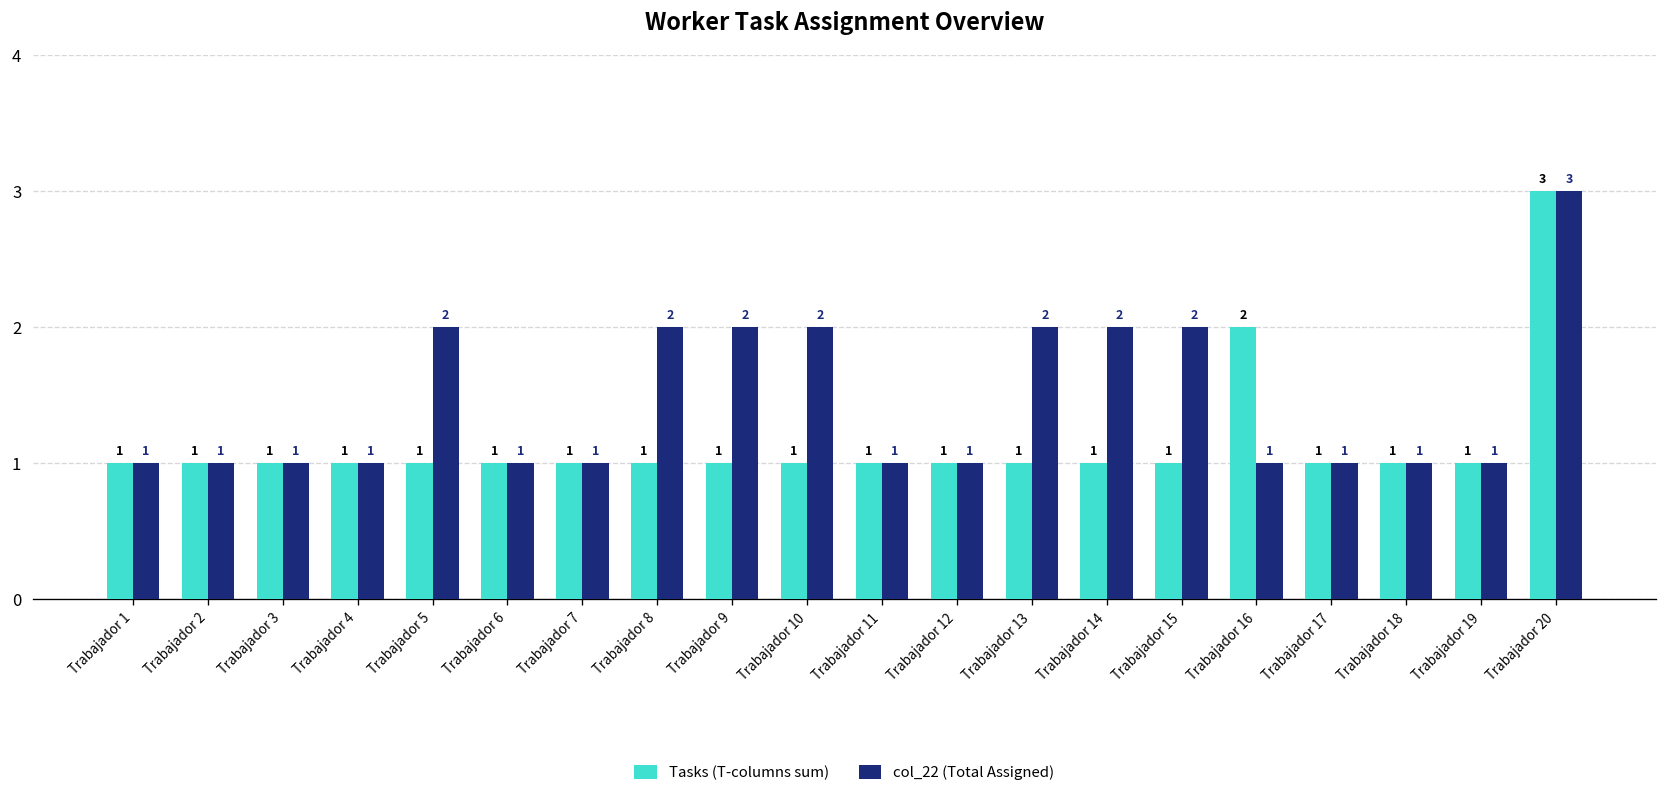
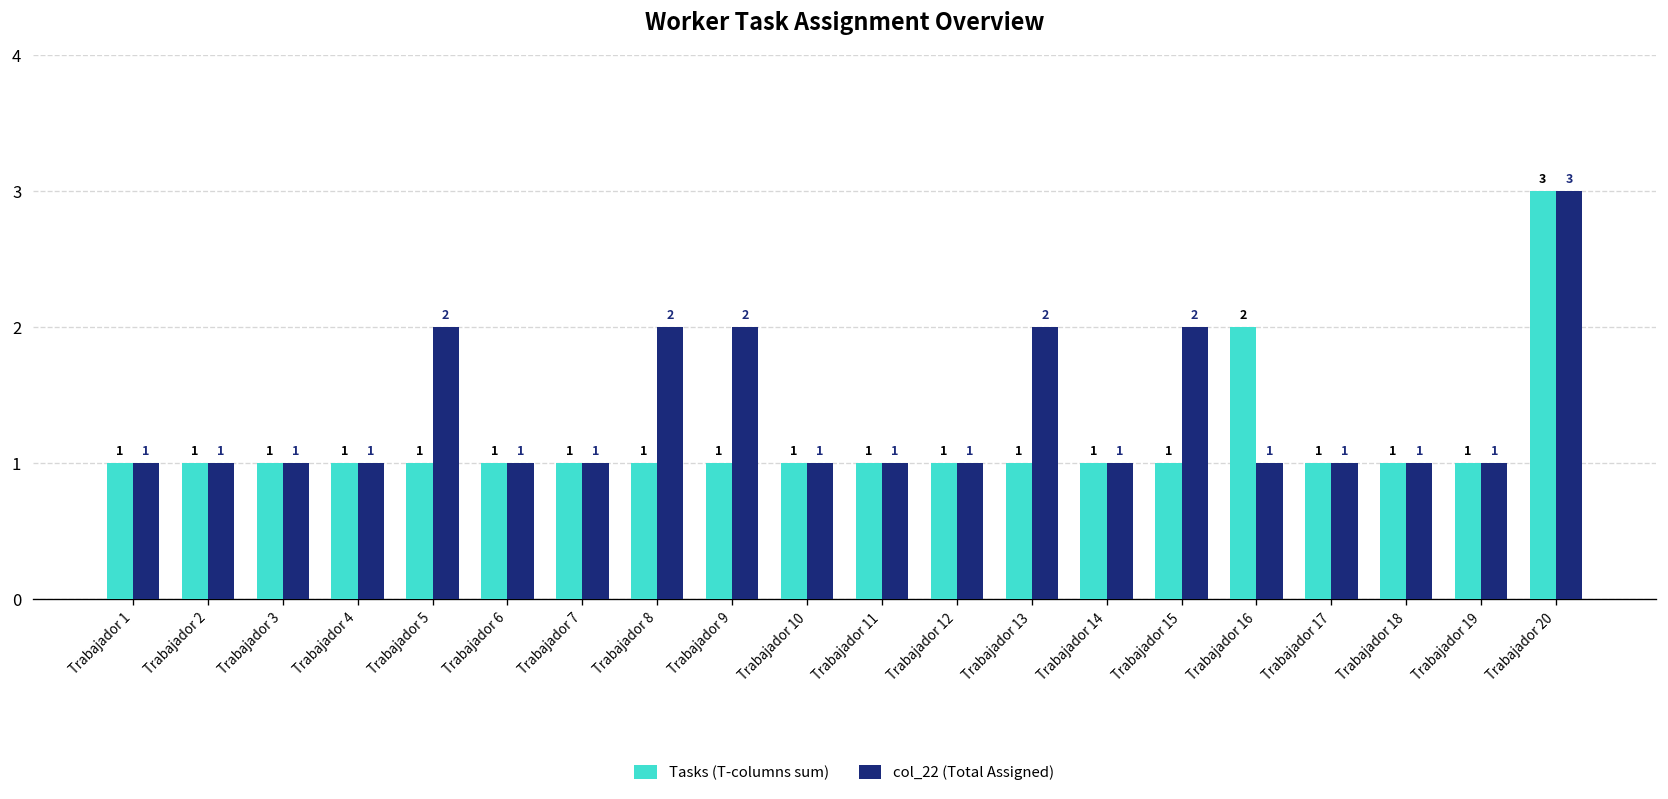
  {
    "Tasks (T-columns sum)": {
      "Trabajador 1": 1,
      "Trabajador 2": 1,
      "Trabajador 3": 1,
      "Trabajador 4": 1,
      "Trabajador 5": 1,
      "Trabajador 6": 1,
      "Trabajador 7": 1,
      "Trabajador 8": 1,
      "Trabajador 9": 1,
      "Trabajador 10": 1,
      "Trabajador 11": 1,
      "Trabajador 12": 1,
      "Trabajador 13": 1,
      "Trabajador 14": 1,
      "Trabajador 15": 1,
      "Trabajador 16": 2,
      "Trabajador 17": 1,
      "Trabajador 18": 1,
      "Trabajador 19": 1,
      "Trabajador 20": 3
    },
    "col_22 (Total Assigned)": {
      "Trabajador 1": 1,
      "Trabajador 2": 1,
      "Trabajador 3": 1,
      "Trabajador 4": 1,
      "Trabajador 5": 2,
      "Trabajador 6": 1,
      "Trabajador 7": 1,
      "Trabajador 8": 2,
      "Trabajador 9": 2,
-     "Trabajador 10": 2,
+     "Trabajador 10": 1,
      "Trabajador 11": 1,
      "Trabajador 12": 1,
      "Trabajador 13": 2,
-     "Trabajador 14": 2,
+     "Trabajador 14": 1,
      "Trabajador 15": 2,
      "Trabajador 16": 1,
      "Trabajador 17": 1,
      "Trabajador 18": 1,
      "Trabajador 19": 1,
      "Trabajador 20": 3
    }
  }
